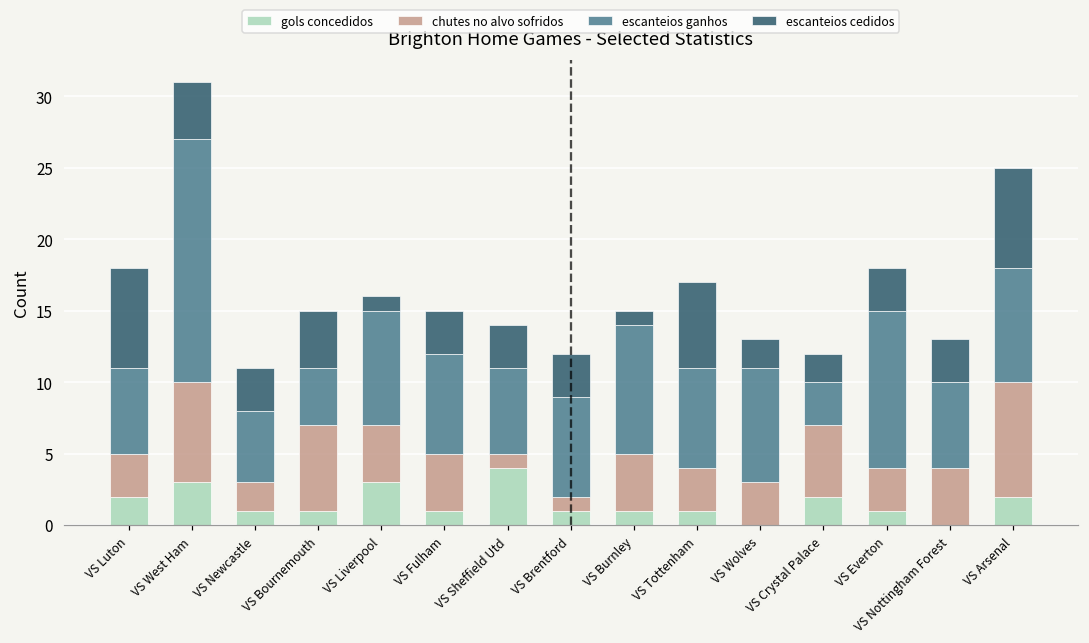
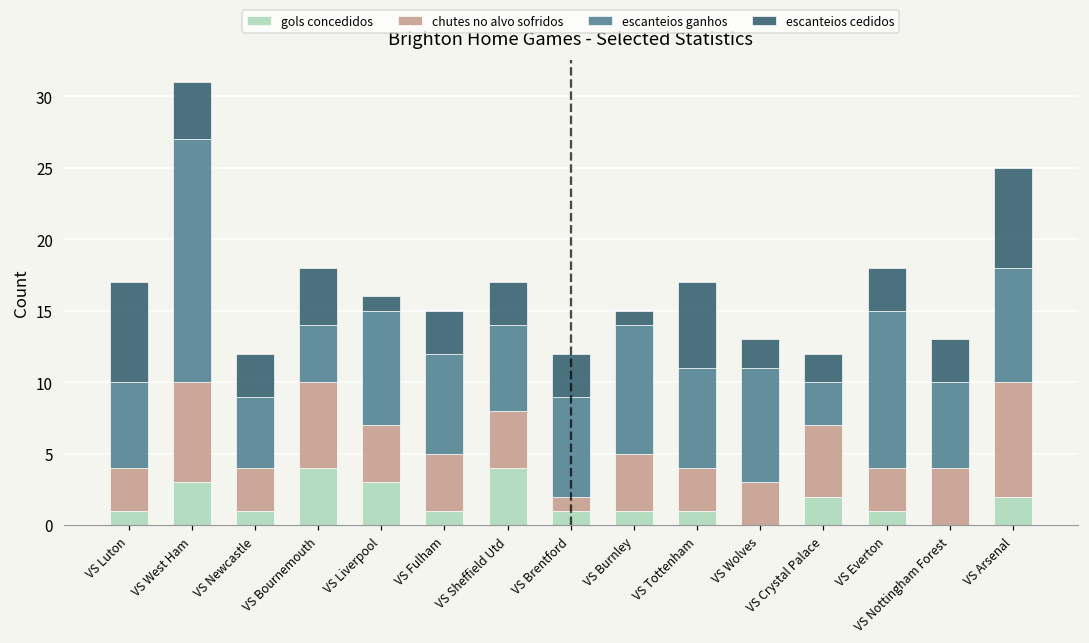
  {
    "gols concedidos": {
-     "VS Luton": 2,
+     "VS Luton": 1,
      "VS West Ham": 3,
      "VS Newcastle": 1,
-     "VS Bournemouth": 1,
+     "VS Bournemouth": 4,
      "VS Liverpool": 3,
      "VS Fulham": 1,
      "VS Sheffield Utd": 4,
      "VS Brentford": 1,
      "VS Burnley": 1,
      "VS Tottenham": 1,
      "VS Wolves": 0,
      "VS Crystal Palace": 2,
      "VS Everton": 1,
      "VS Nottingham Forest": 0,
      "VS Arsenal": 2
    },
    "chutes no alvo sofridos": {
      "VS Luton": 3,
      "VS West Ham": 7,
-     "VS Newcastle": 2,
+     "VS Newcastle": 3,
      "VS Bournemouth": 6,
      "VS Liverpool": 4,
      "VS Fulham": 4,
-     "VS Sheffield Utd": 1,
+     "VS Sheffield Utd": 4,
      "VS Brentford": 1,
      "VS Burnley": 4,
      "VS Tottenham": 3,
      "VS Wolves": 3,
      "VS Crystal Palace": 5,
      "VS Everton": 3,
      "VS Nottingham Forest": 4,
      "VS Arsenal": 8
    }
  }
